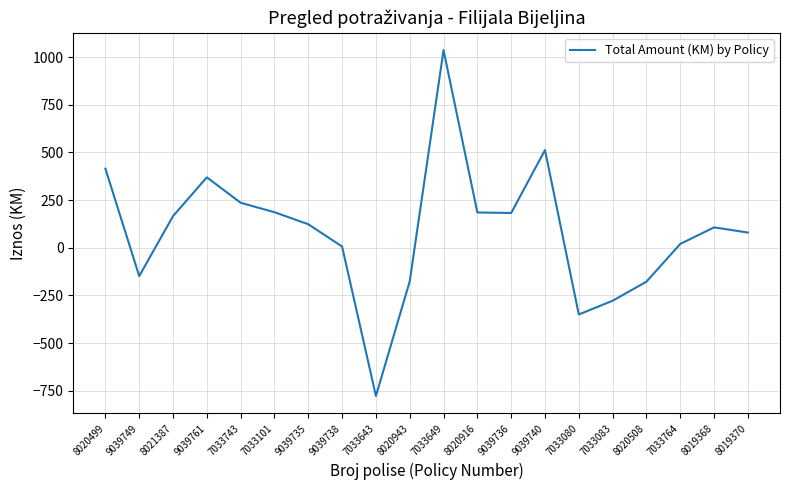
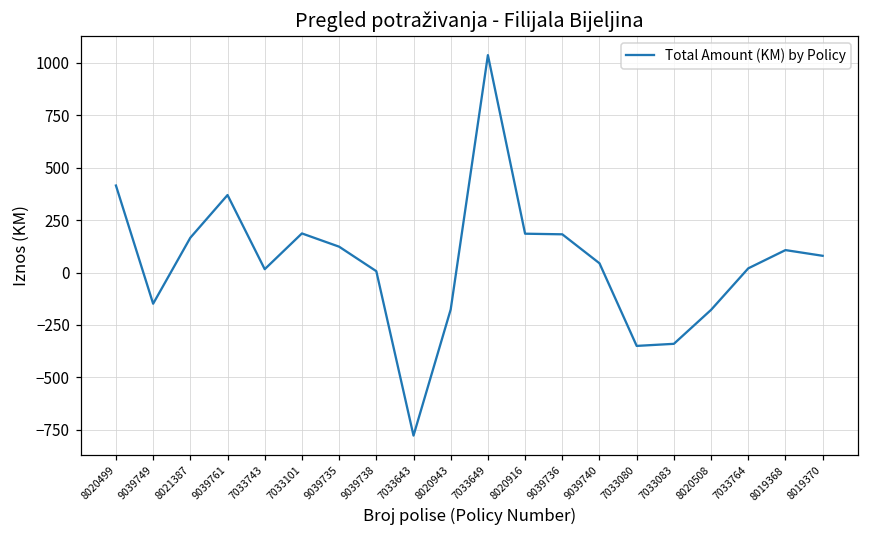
  {
    "8020499": 420,
    "9039749": -150,
    "8021387": 170,
    "9039761": 370,
-   "7033743": 240,
+   "7033743": 20,
    "7033101": 190,
    "9039735": 120,
    "9039738": 10,
    "7033643": -780,
    "8020943": -180,
    "7033649": 1040,
    "8020916": 190,
    "9039736": 180,
-   "9039740": 510,
+   "9039740": 40,
    "7033080": -350,
-   "7033083": -280,
+   "7033083": -340,
    "8020508": -180,
    "7033764": 20,
    "8019368": 110,
    "8019370": 80
  }
